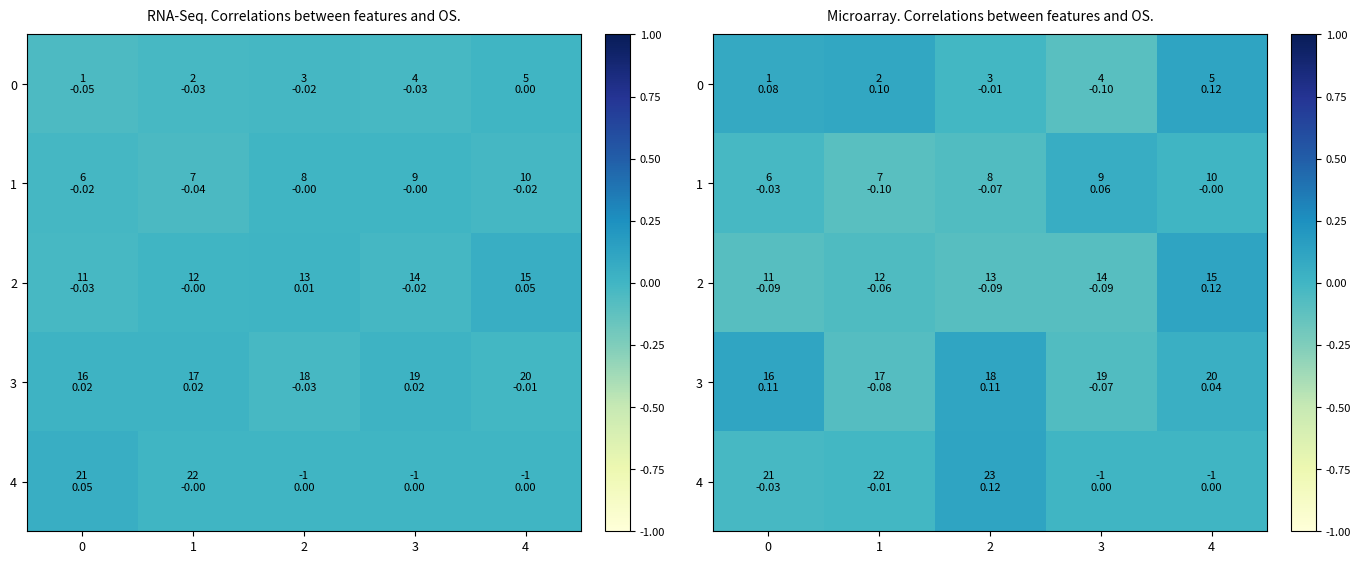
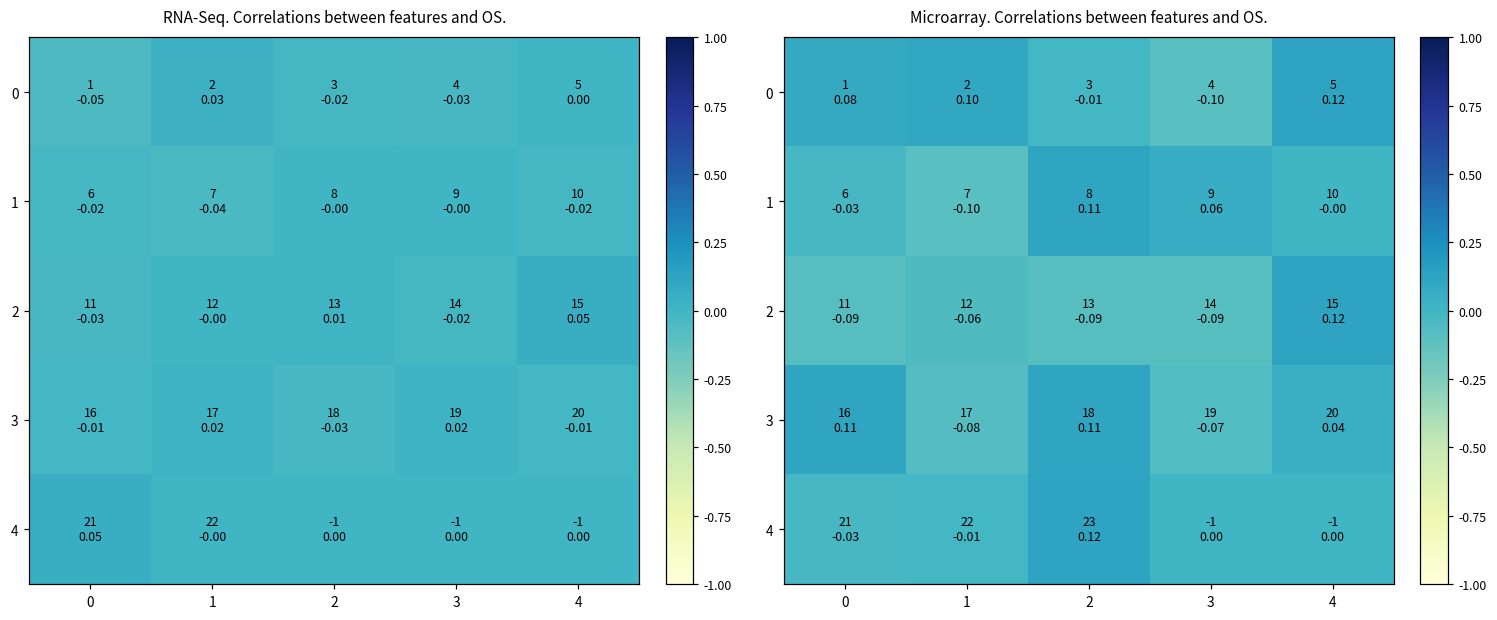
  {
    "RNA-Seq. Correlations between features and OS.": {
      "0": {
-       "1": -0.03
+       "1": 0.03
      },
      "3": {
-       "0": 0.02
+       "0": -0.01
      }
    },
    "Microarray. Correlations between features and OS.": {
      "1": {
-       "2": -0.07
+       "2": 0.11
      }
    }
  }
